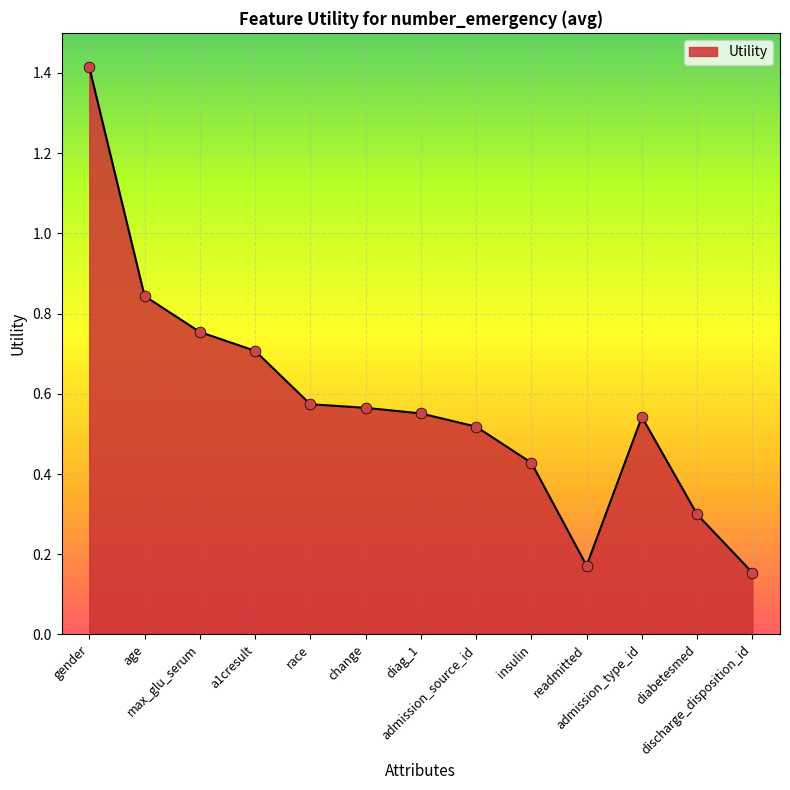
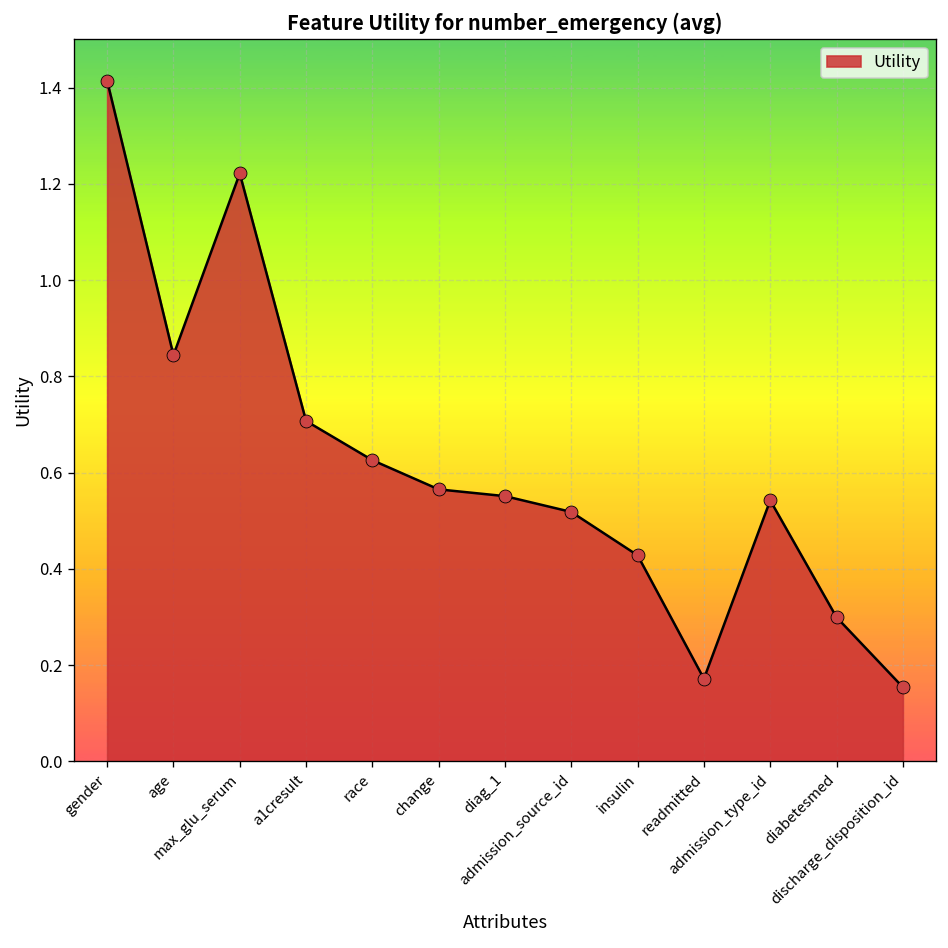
  {
    "gender": 1.41,
    "age": 0.84,
-   "max_glu_serum": 0.75,
+   "max_glu_serum": 1.22,
    "a1cresult": 0.71,
-   "race": 0.57,
+   "race": 0.63,
    "change": 0.57,
    "diag_1": 0.55,
    "admission_source_id": 0.52,
    "insulin": 0.43,
    "readmitted": 0.17,
    "admission_type_id": 0.54,
    "diabetesmed": 0.30,
    "discharge_disposition_id": 0.15
  }
